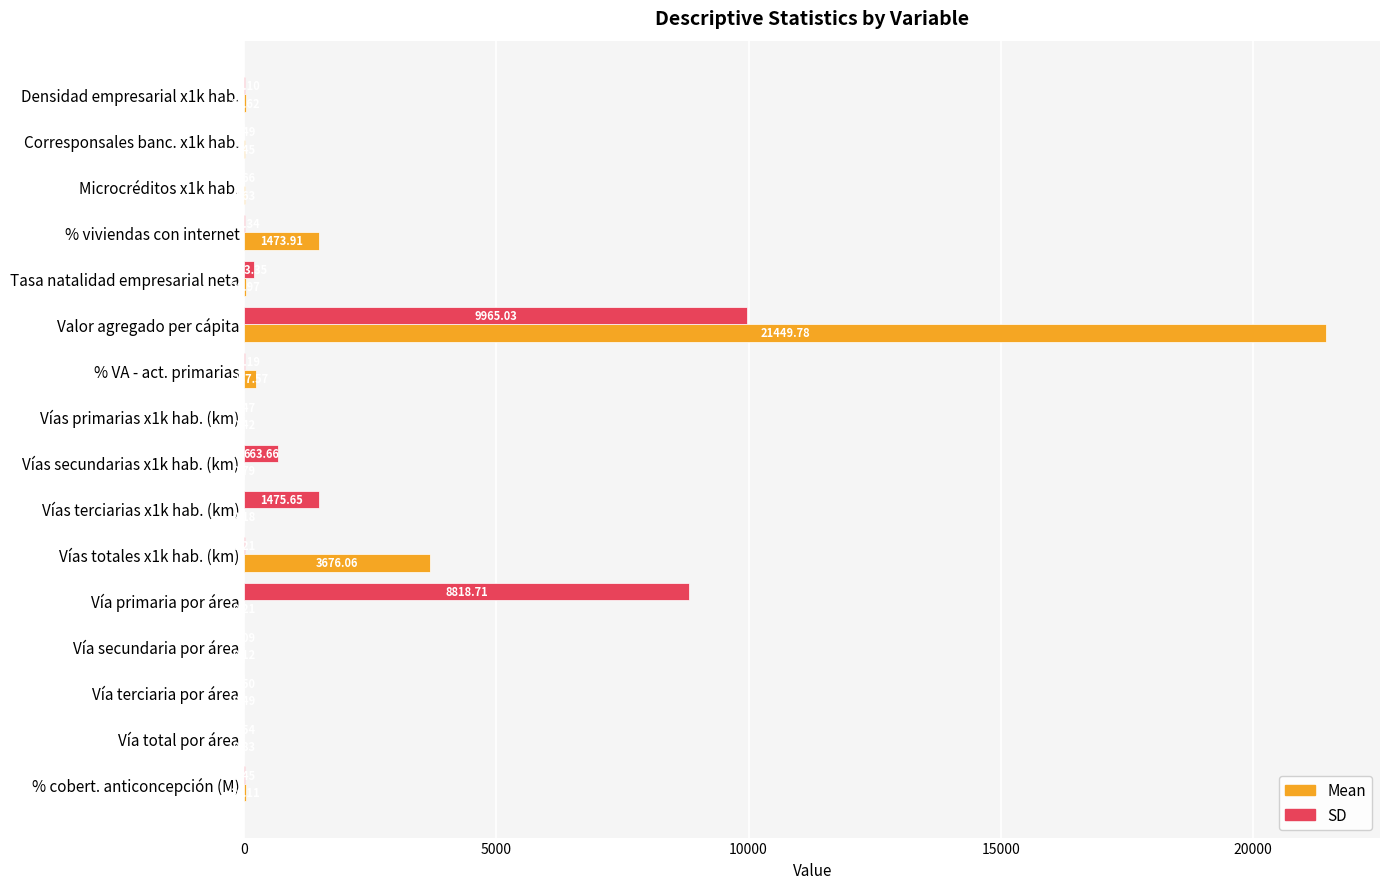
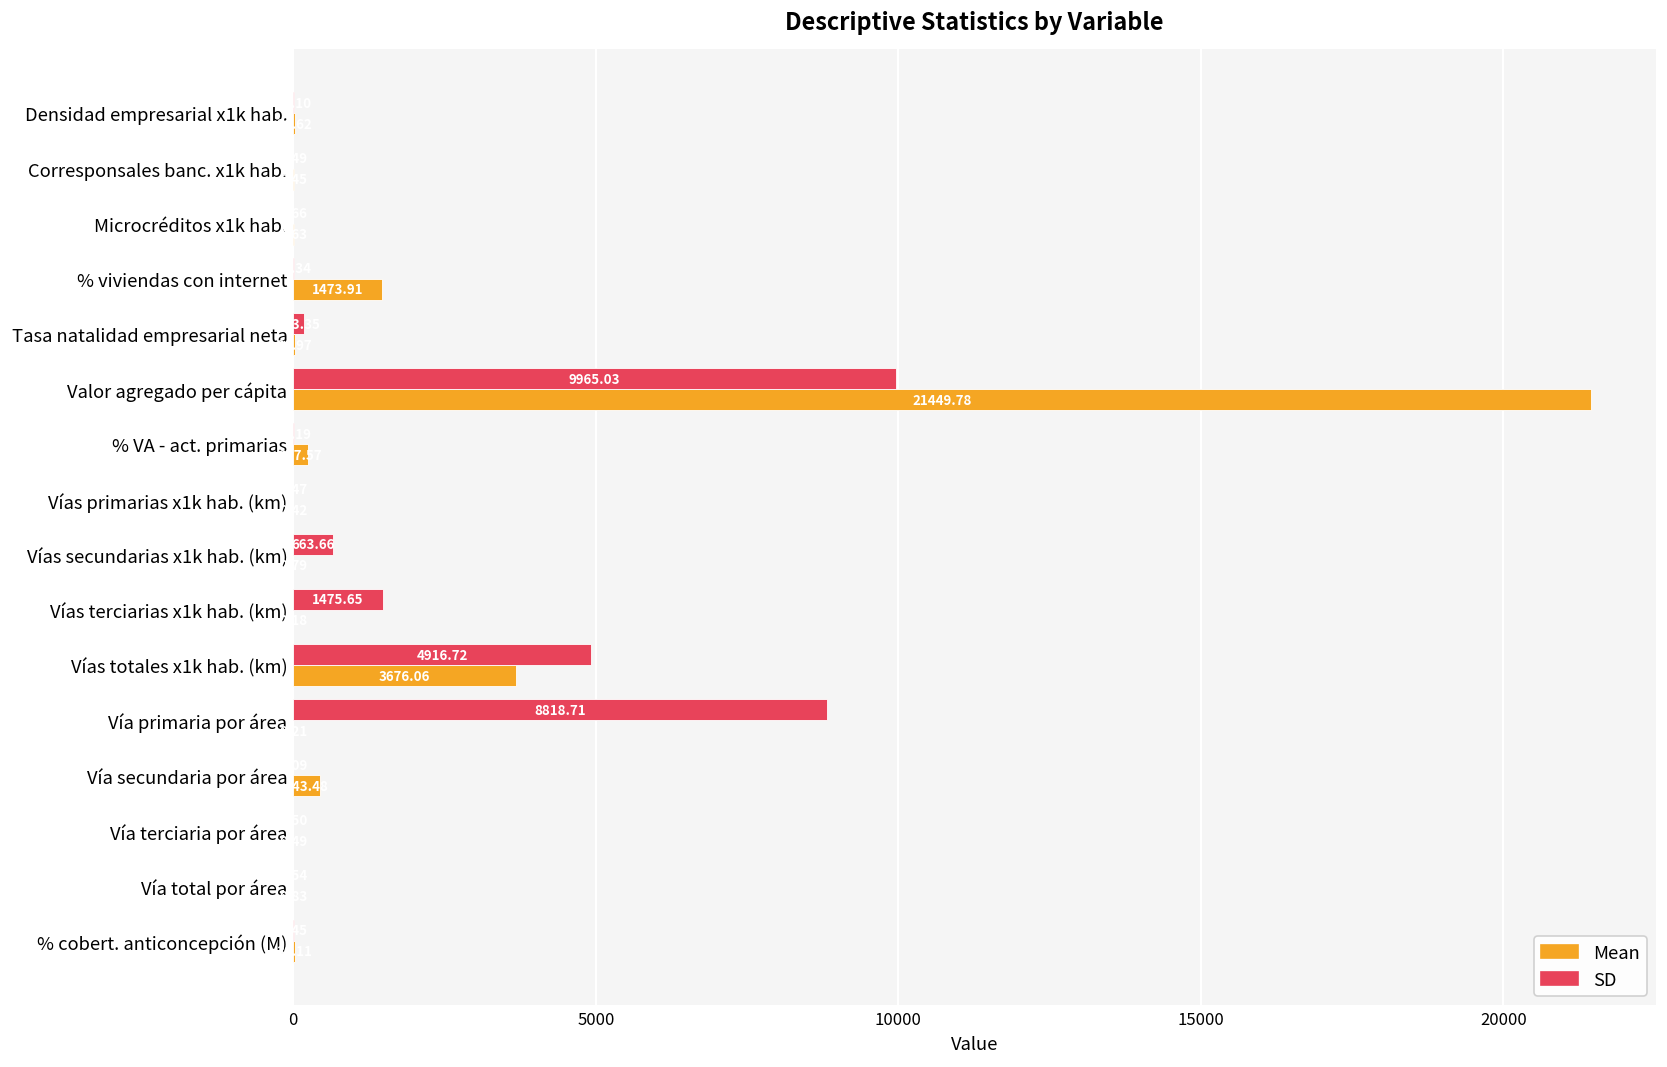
  {
    "Mean": {
      "% VA - act. primarias": 200,
-     "Vía secundaria por área": 0
+     "Vía secundaria por área": 400
    },
    "SD": {
      "Tasa natalidad empresarial neta": 200,
-     "Vías totales x1k hab. (km)": 0
+     "Vías totales x1k hab. (km)": 4900
    }
  }
